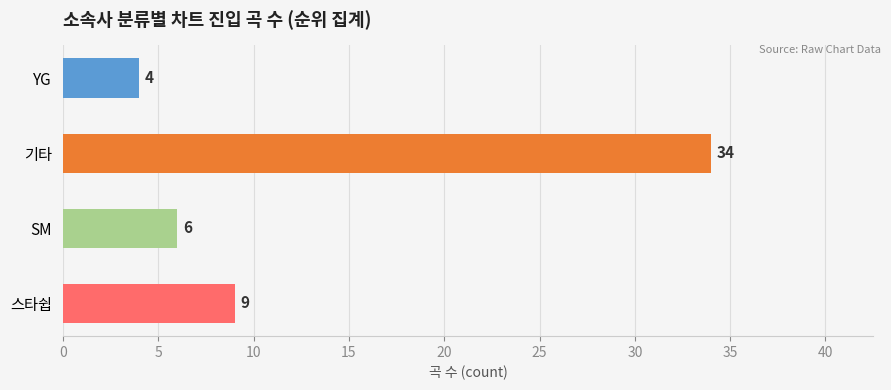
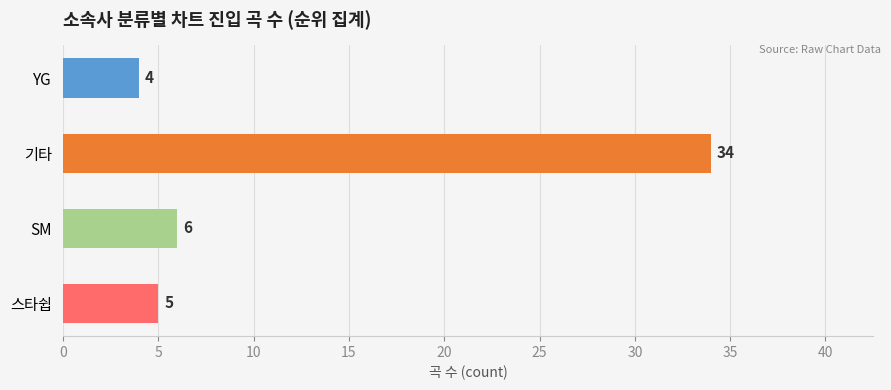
  {
    "YG": 4,
    "기타": 34,
    "SM": 6,
-   "스타쉽": 9
+   "스타쉽": 5
  }
